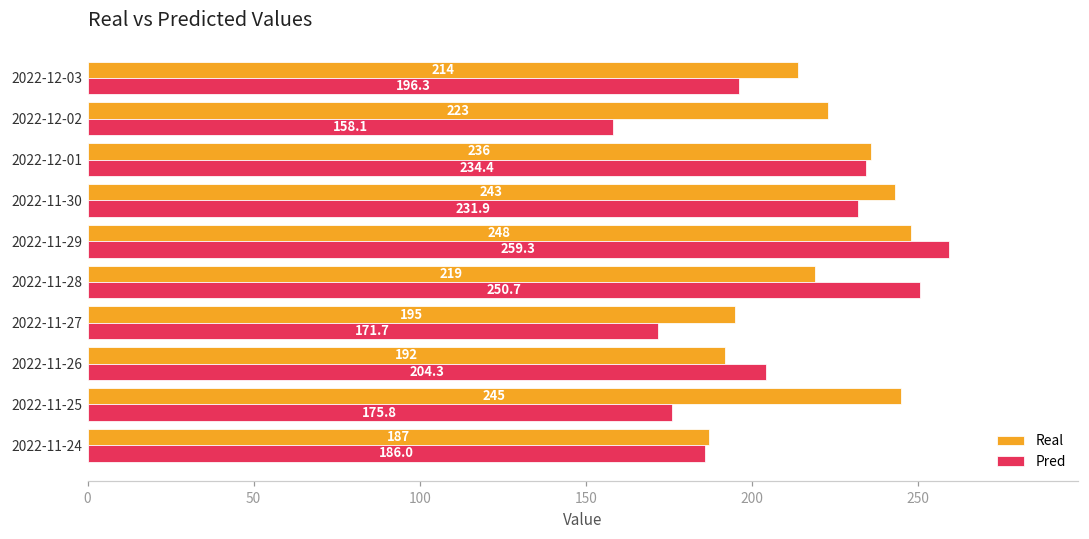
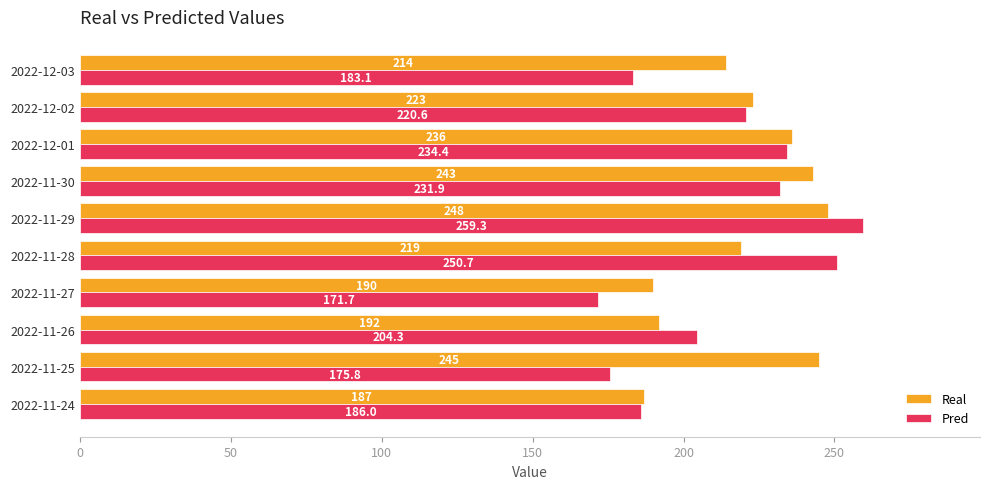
  {
    "Real": {
      "2022-12-03": 214,
      "2022-12-02": 223,
      "2022-12-01": 236,
      "2022-11-30": 243,
      "2022-11-29": 248,
      "2022-11-28": 219,
-     "2022-11-27": 195,
+     "2022-11-27": 190,
      "2022-11-26": 192,
      "2022-11-25": 245,
      "2022-11-24": 187
    },
    "Pred": {
-     "2022-12-03": 196.3,
-     "2022-12-02": 158.1,
+     "2022-12-03": 183.1,
+     "2022-12-02": 220.6,
      "2022-12-01": 234.4,
      "2022-11-30": 231.9,
      "2022-11-29": 259.3,
      "2022-11-28": 250.7,
      "2022-11-27": 171.7,
      "2022-11-26": 204.3,
      "2022-11-25": 175.8,
      "2022-11-24": 186.0
    }
  }
